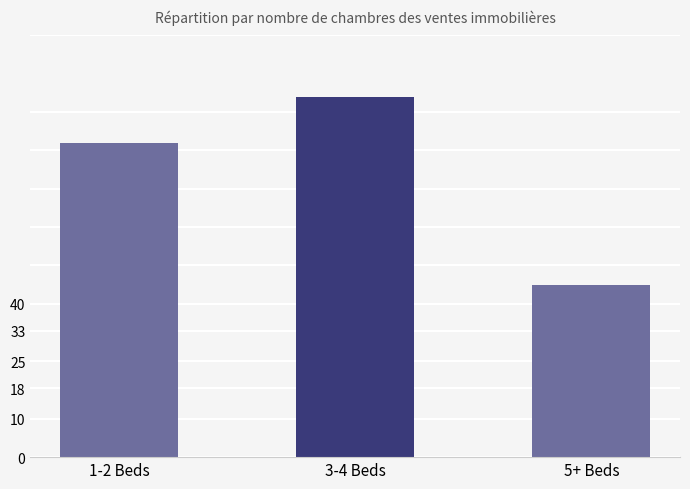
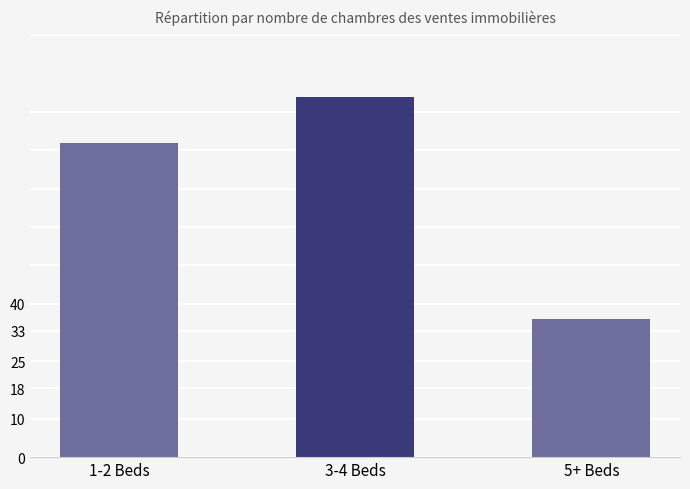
  {
    "1-2 Beds": 82,
    "3-4 Beds": 94,
-   "5+ Beds": 45
+   "5+ Beds": 36
  }
